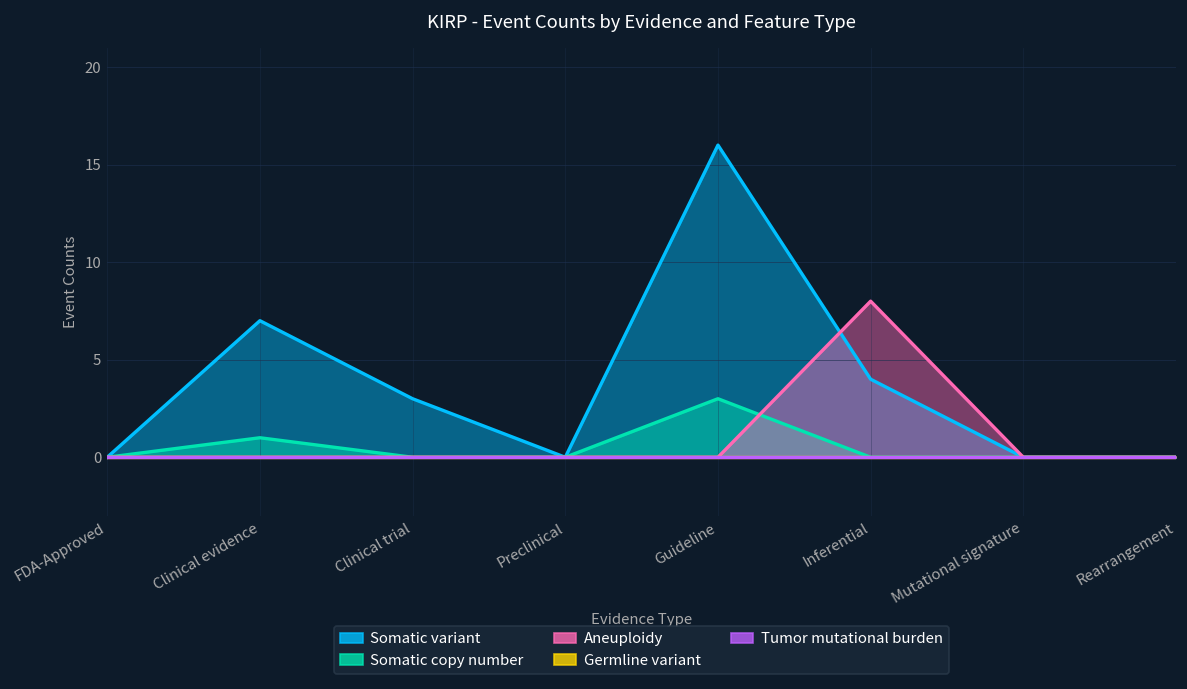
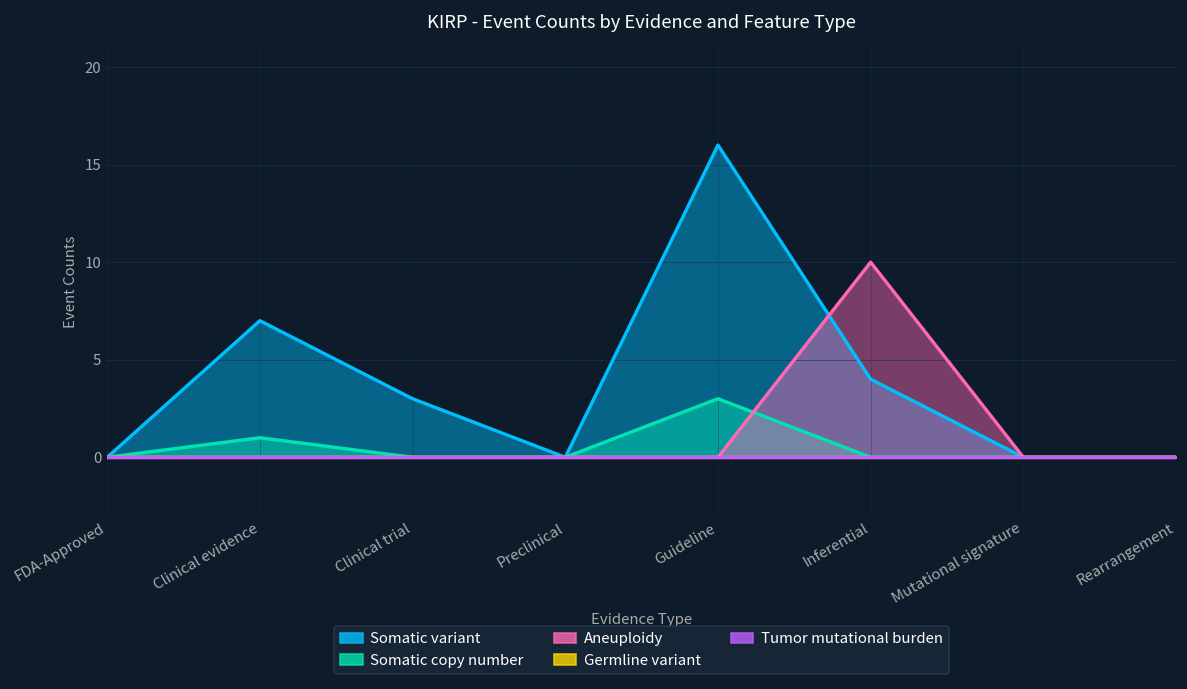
  {
    "Aneuploidy": {
-     "Inferential": 8
+     "Inferential": 10
    }
  }
